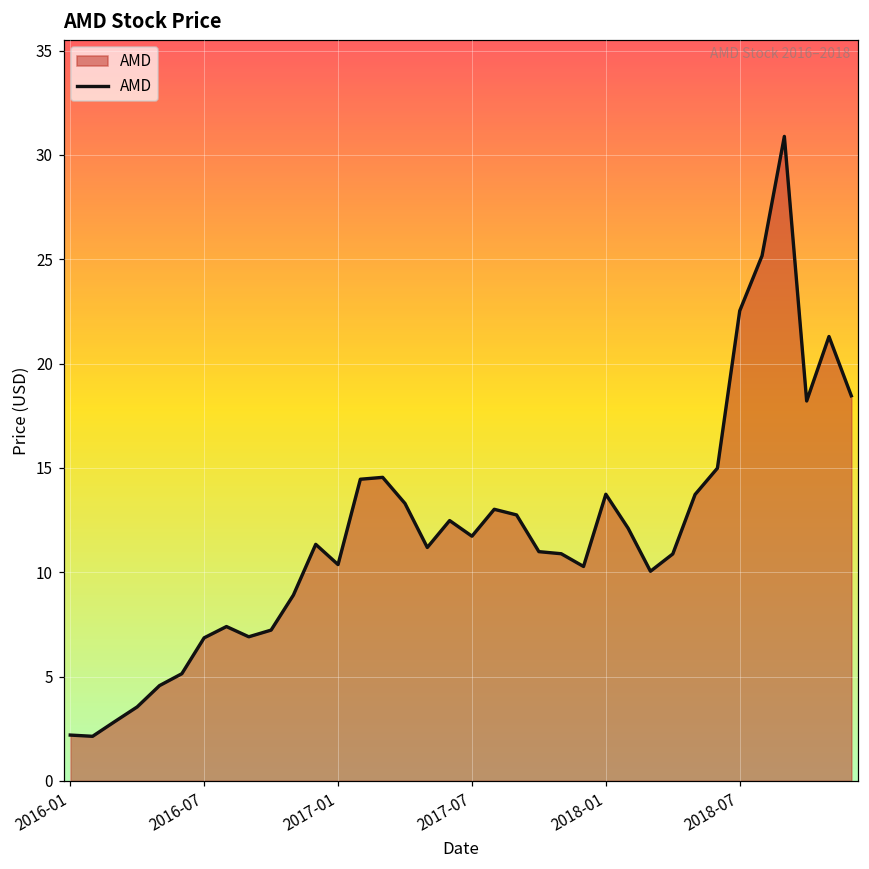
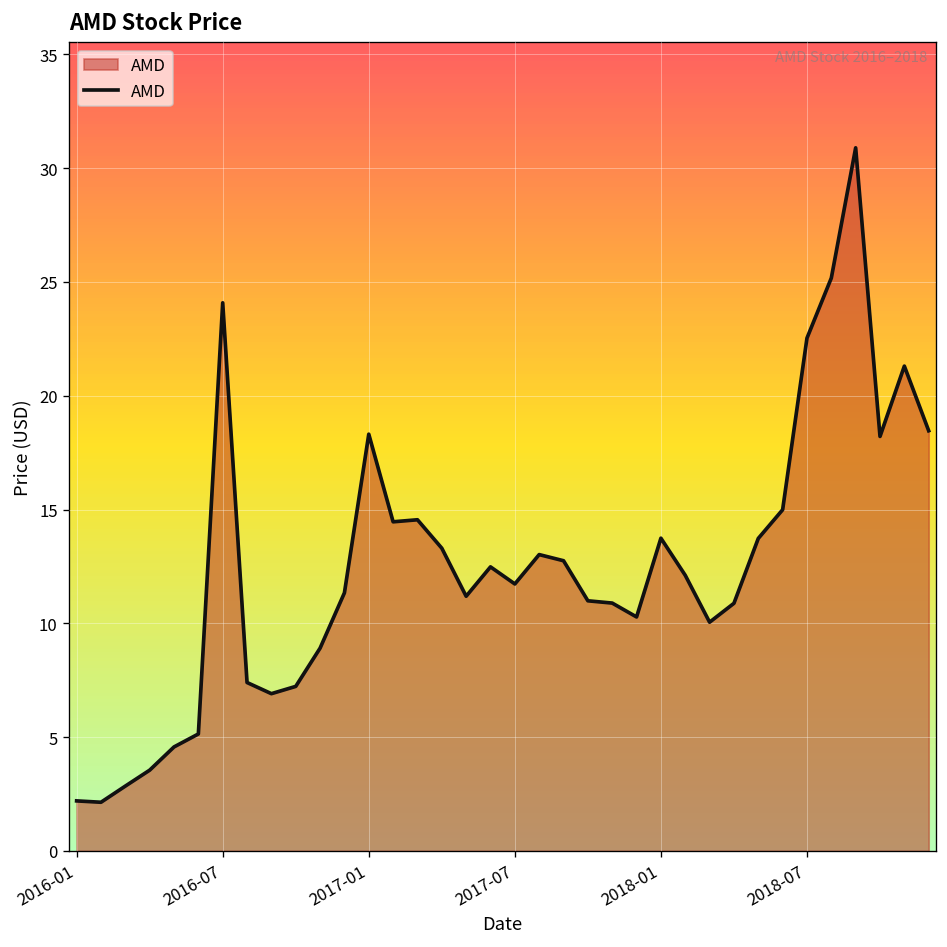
  {
    "2016-01": 2.2,
-   "2016-07": 6.9,
-   "2017-01": 10.4,
+   "2016-07": 24.1,
+   "2017-01": 18.3,
    "2017-07": 11.7,
    "2018-01": 13.7,
    "2018-07": 22.5
  }
